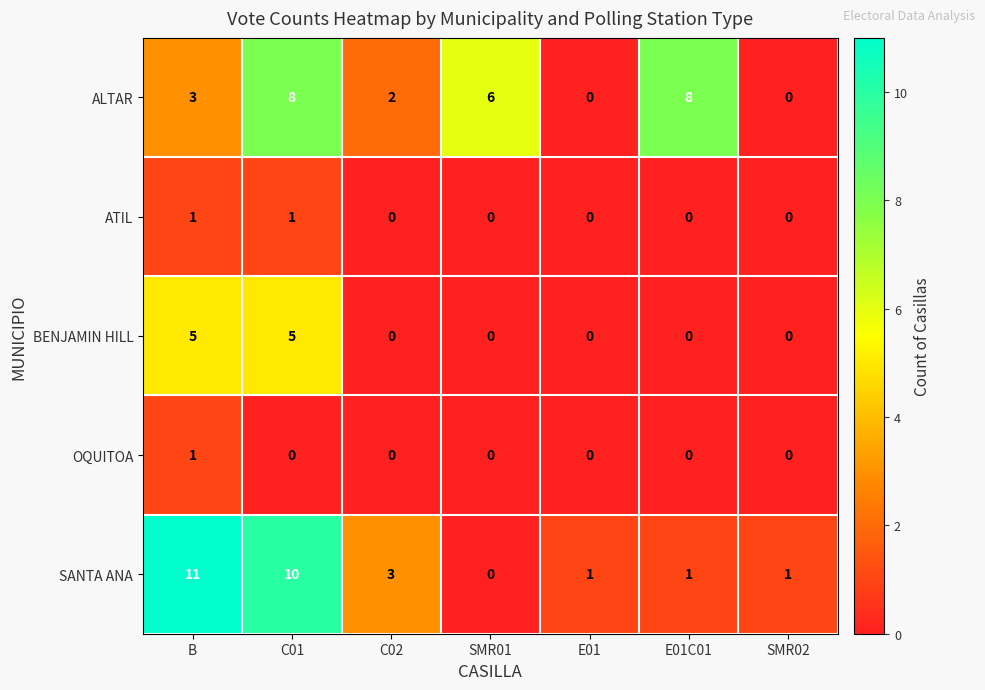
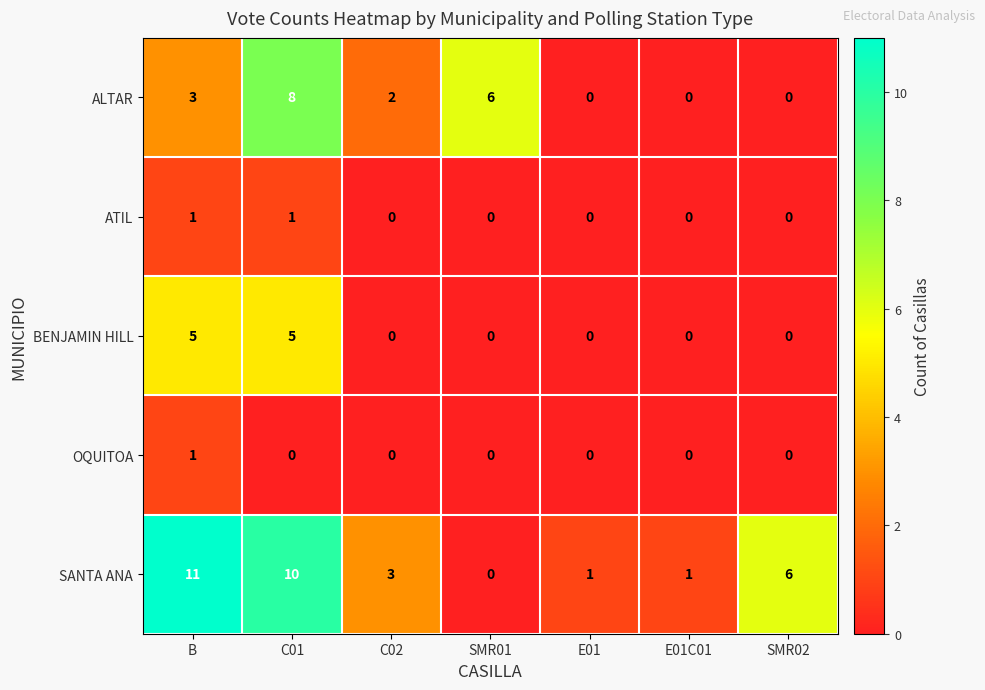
  {
    "ALTAR": {
      "B": 3,
      "C01": 8,
      "C02": 2,
      "SMR01": 6,
      "E01": 0,
-     "E01C01": 8,
+     "E01C01": 0,
      "SMR02": 0
    },
    "ATIL": {
      "B": 1,
      "C01": 1,
      "C02": 0,
      "SMR01": 0,
      "E01": 0,
      "E01C01": 0,
      "SMR02": 0
    },
    "BENJAMIN HILL": {
      "B": 5,
      "C01": 5,
      "C02": 0,
      "SMR01": 0,
      "E01": 0,
      "E01C01": 0,
      "SMR02": 0
    },
    "OQUITOA": {
      "B": 1,
      "C01": 0,
      "C02": 0,
      "SMR01": 0,
      "E01": 0,
      "E01C01": 0,
      "SMR02": 0
    },
    "SANTA ANA": {
      "B": 11,
      "C01": 10,
      "C02": 3,
      "SMR01": 0,
      "E01": 1,
      "E01C01": 1,
-     "SMR02": 1
+     "SMR02": 6
    }
  }
